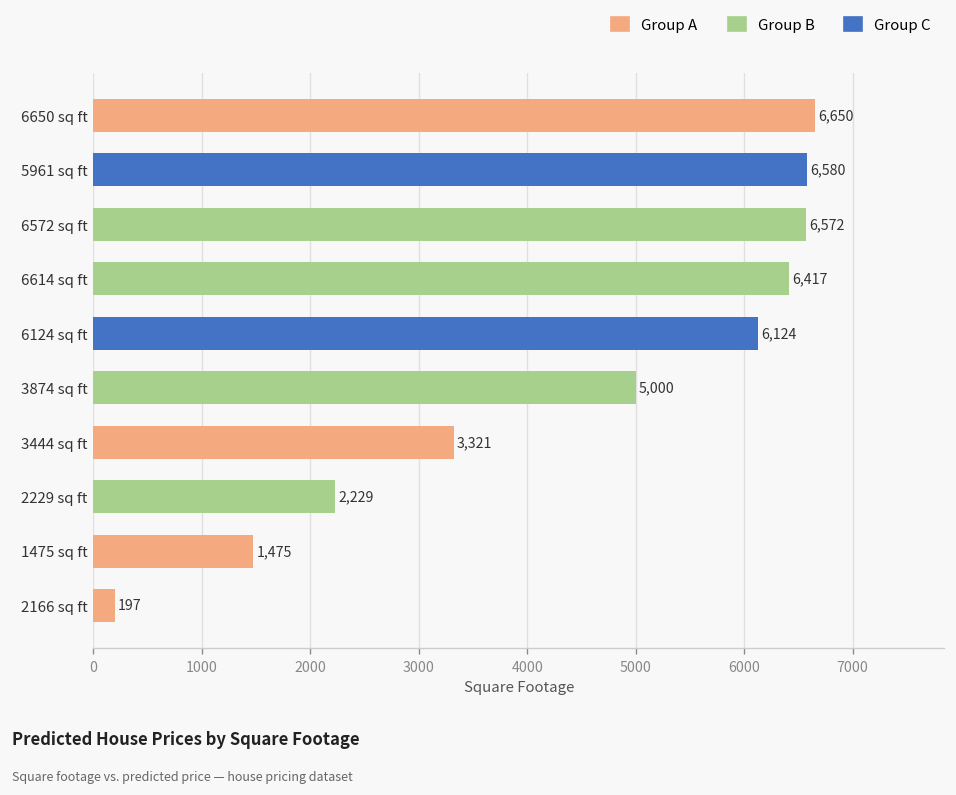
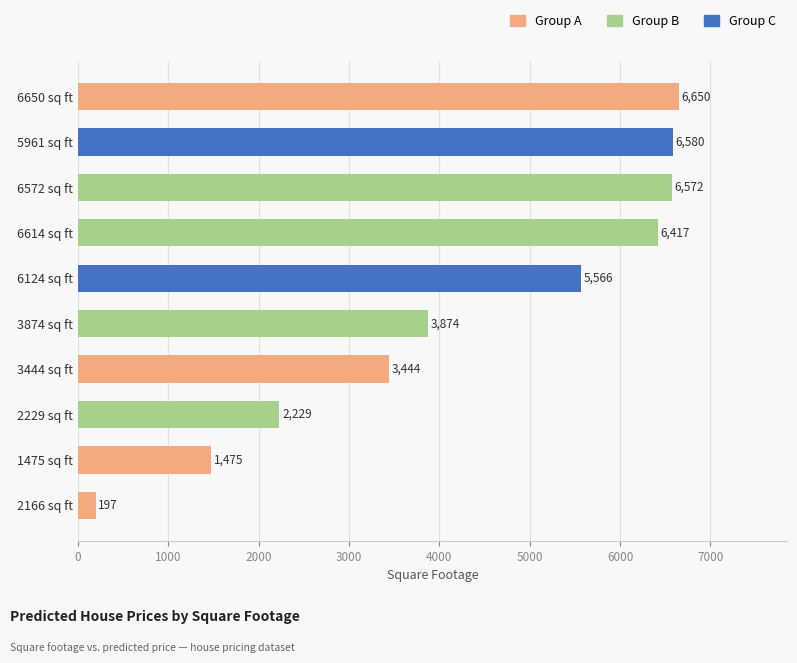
  {
    "6650 sq ft": "6,650",
    "5961 sq ft": "6,580",
    "6572 sq ft": "6,572",
    "6614 sq ft": "6,417",
-   "6124 sq ft": "6,124",
-   "3874 sq ft": "5,000",
-   "3444 sq ft": "3,321",
+   "6124 sq ft": "5,566",
+   "3874 sq ft": "3,874",
+   "3444 sq ft": "3,444",
    "2229 sq ft": "2,229",
    "1475 sq ft": "1,475",
    "2166 sq ft": "197"
  }
